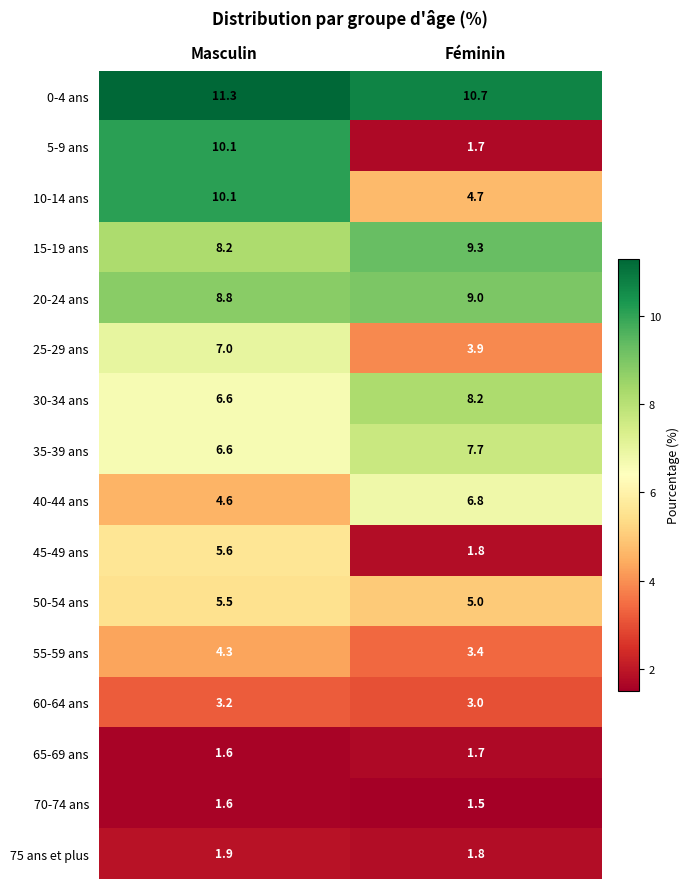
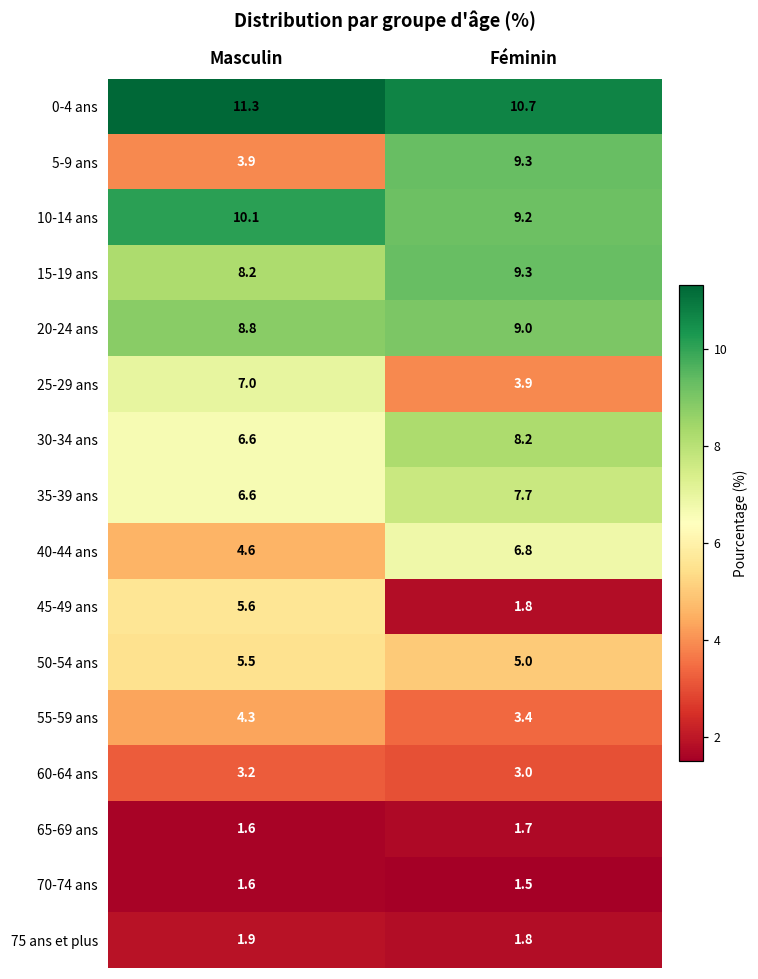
  {
    "0-4 ans": {
      "Masculin": 11.3,
      "Féminin": 10.7
    },
    "5-9 ans": {
-     "Masculin": 10.1,
-     "Féminin": 1.7
+     "Masculin": 3.9,
+     "Féminin": 9.3
    },
    "10-14 ans": {
      "Masculin": 10.1,
-     "Féminin": 4.7
+     "Féminin": 9.2
    },
    "15-19 ans": {
      "Masculin": 8.2,
      "Féminin": 9.3
    },
    "20-24 ans": {
      "Masculin": 8.8,
      "Féminin": 9.0
    },
    "25-29 ans": {
      "Masculin": 7.0,
      "Féminin": 3.9
    },
    "30-34 ans": {
      "Masculin": 6.6,
      "Féminin": 8.2
    },
    "35-39 ans": {
      "Masculin": 6.6,
      "Féminin": 7.7
    },
    "40-44 ans": {
      "Masculin": 4.6,
      "Féminin": 6.8
    },
    "45-49 ans": {
      "Masculin": 5.6,
      "Féminin": 1.8
    },
    "50-54 ans": {
      "Masculin": 5.5,
      "Féminin": 5.0
    },
    "55-59 ans": {
      "Masculin": 4.3,
      "Féminin": 3.4
    },
    "60-64 ans": {
      "Masculin": 3.2,
      "Féminin": 3.0
    },
    "65-69 ans": {
      "Masculin": 1.6,
      "Féminin": 1.7
    },
    "70-74 ans": {
      "Masculin": 1.6,
      "Féminin": 1.5
    },
    "75 ans et plus": {
      "Masculin": 1.9,
      "Féminin": 1.8
    }
  }
